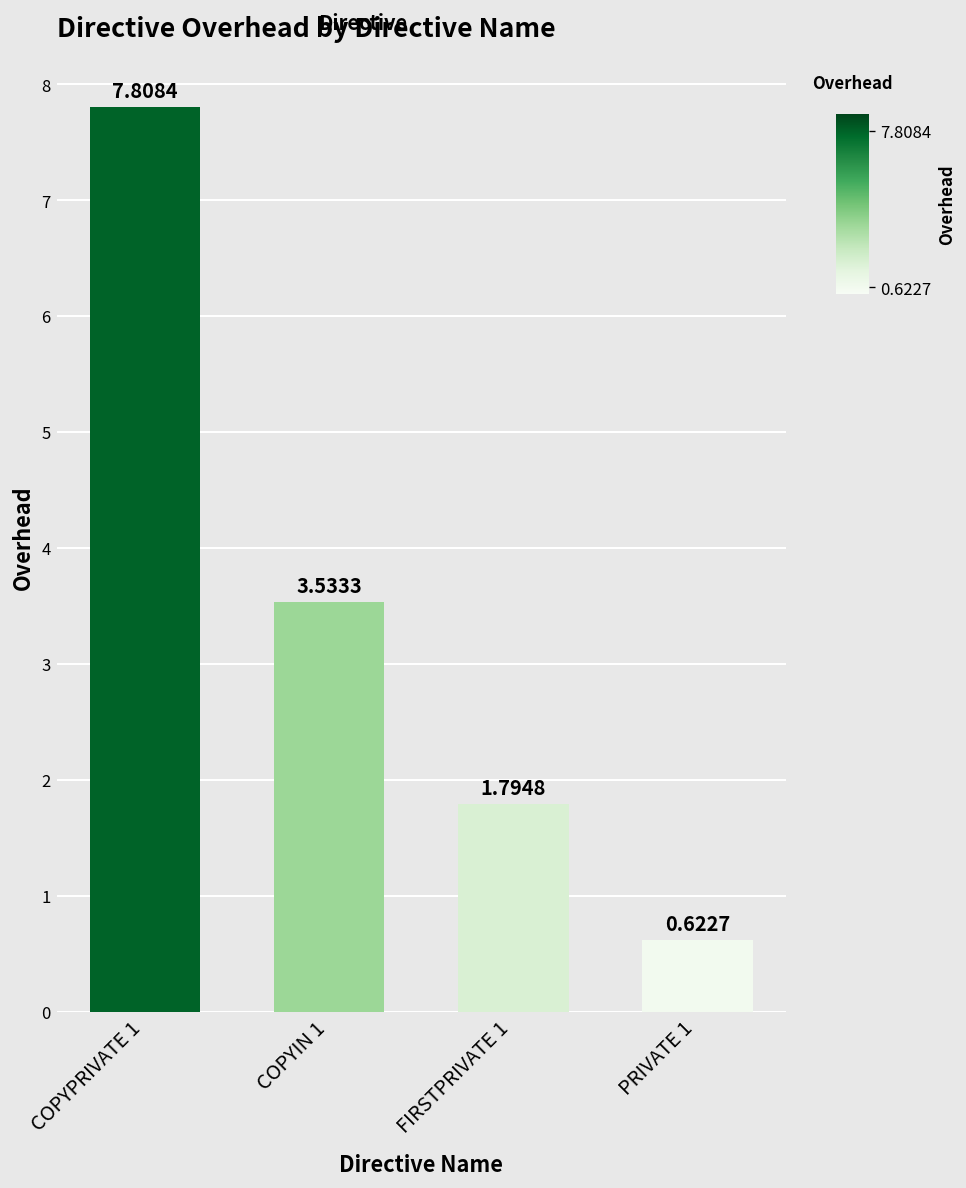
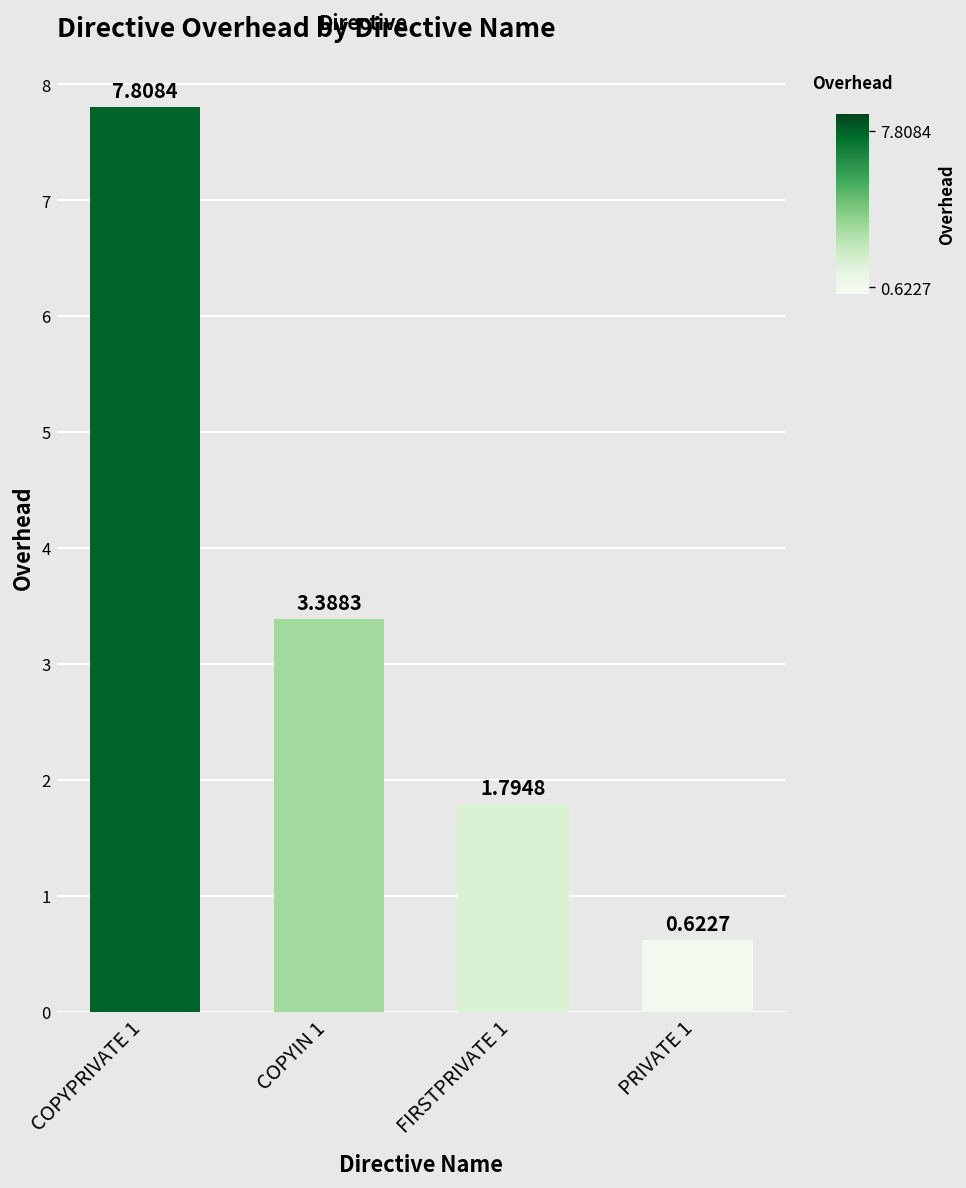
  {
    "COPYPRIVATE 1": 7.8084,
-   "COPYIN 1": 3.5333,
+   "COPYIN 1": 3.3883,
    "FIRSTPRIVATE 1": 1.7948,
    "PRIVATE 1": 0.6227
  }
